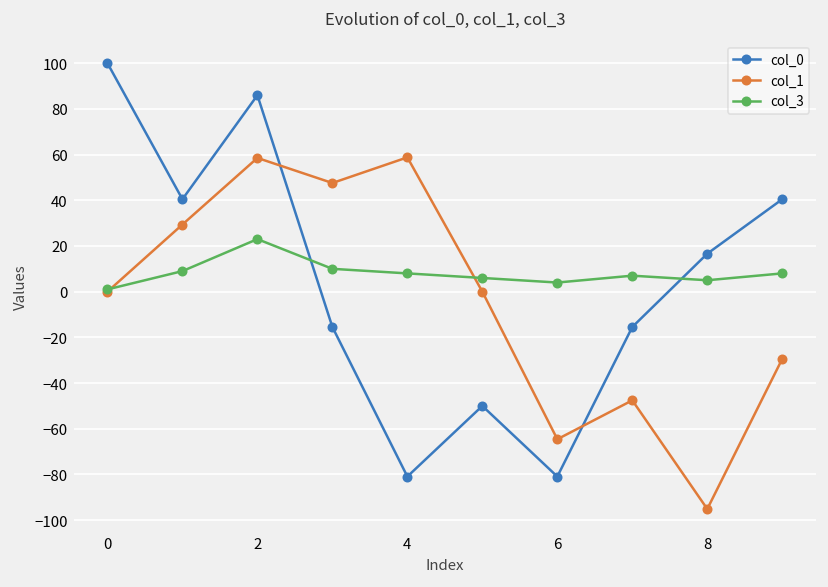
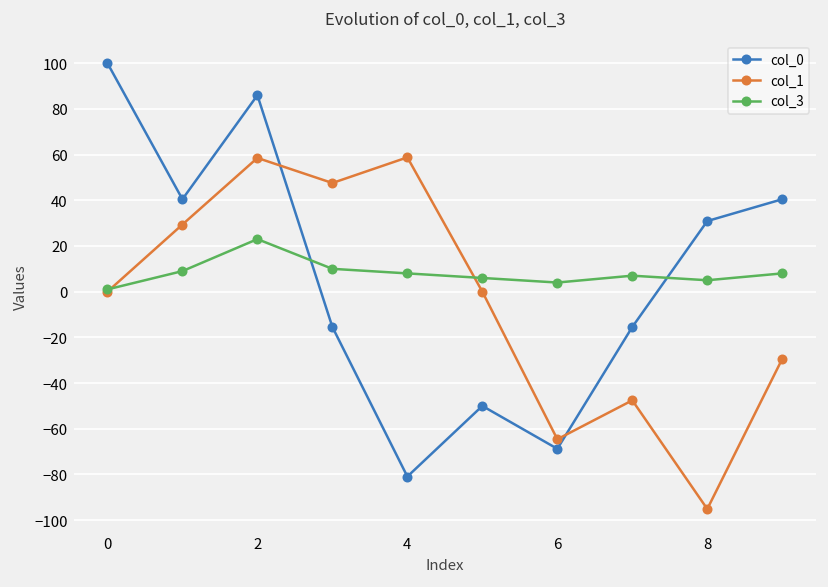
  {
    "col_0": {
      "0": 100,
      "2": 86,
      "4": -81,
-     "6": -81,
-     "8": 17
+     "6": -69,
+     "8": 31
    },
    "col_1": {
      "2": 59,
      "4": 59,
      "6": -65,
      "8": -95
    },
    "col_3": {
      "2": 23,
      "4": 8,
      "6": 4,
      "8": 5
    }
  }
